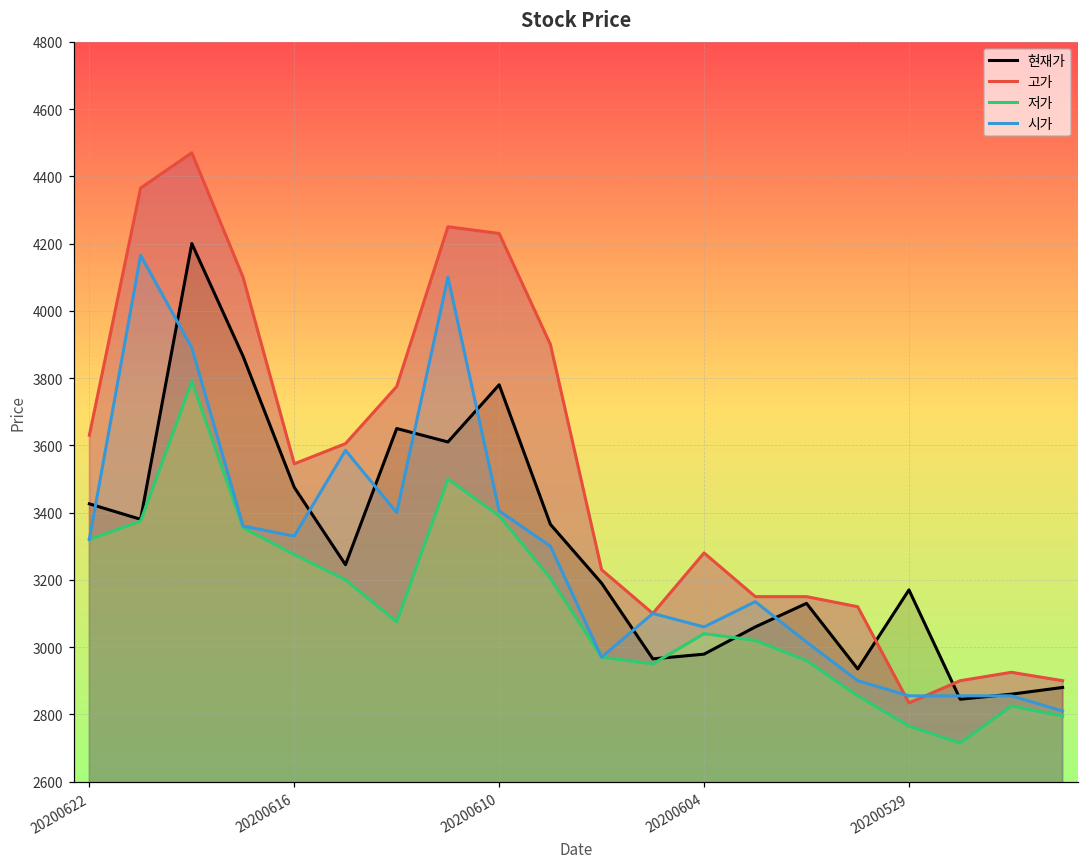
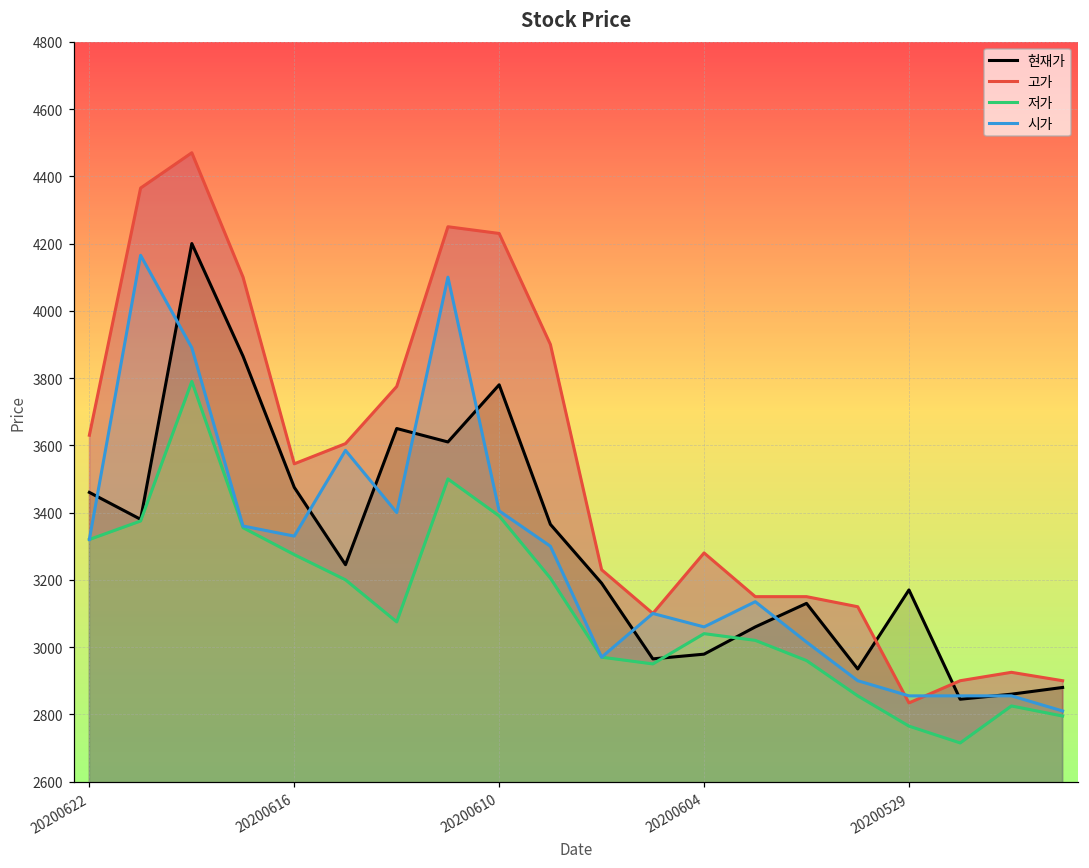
  {
    "현재가": {
-     "20200622": 3430,
+     "20200622": 3460,
      "20200616": 3480,
      "20200610": 3780,
      "20200604": 2980,
      "20200529": 3170
    },
    "고가": {
      "20200622": 3630,
      "20200616": 3550,
      "20200610": 4230,
      "20200604": 3280,
      "20200529": 2830
    },
    "저가": {
      "20200616": 3280,
      "20200610": 3390,
      "20200604": 3040,
      "20200529": 2770
    },
    "시가": {
      "20200616": 3330,
      "20200610": 3410,
      "20200604": 3060,
      "20200529": 2860
    }
  }
